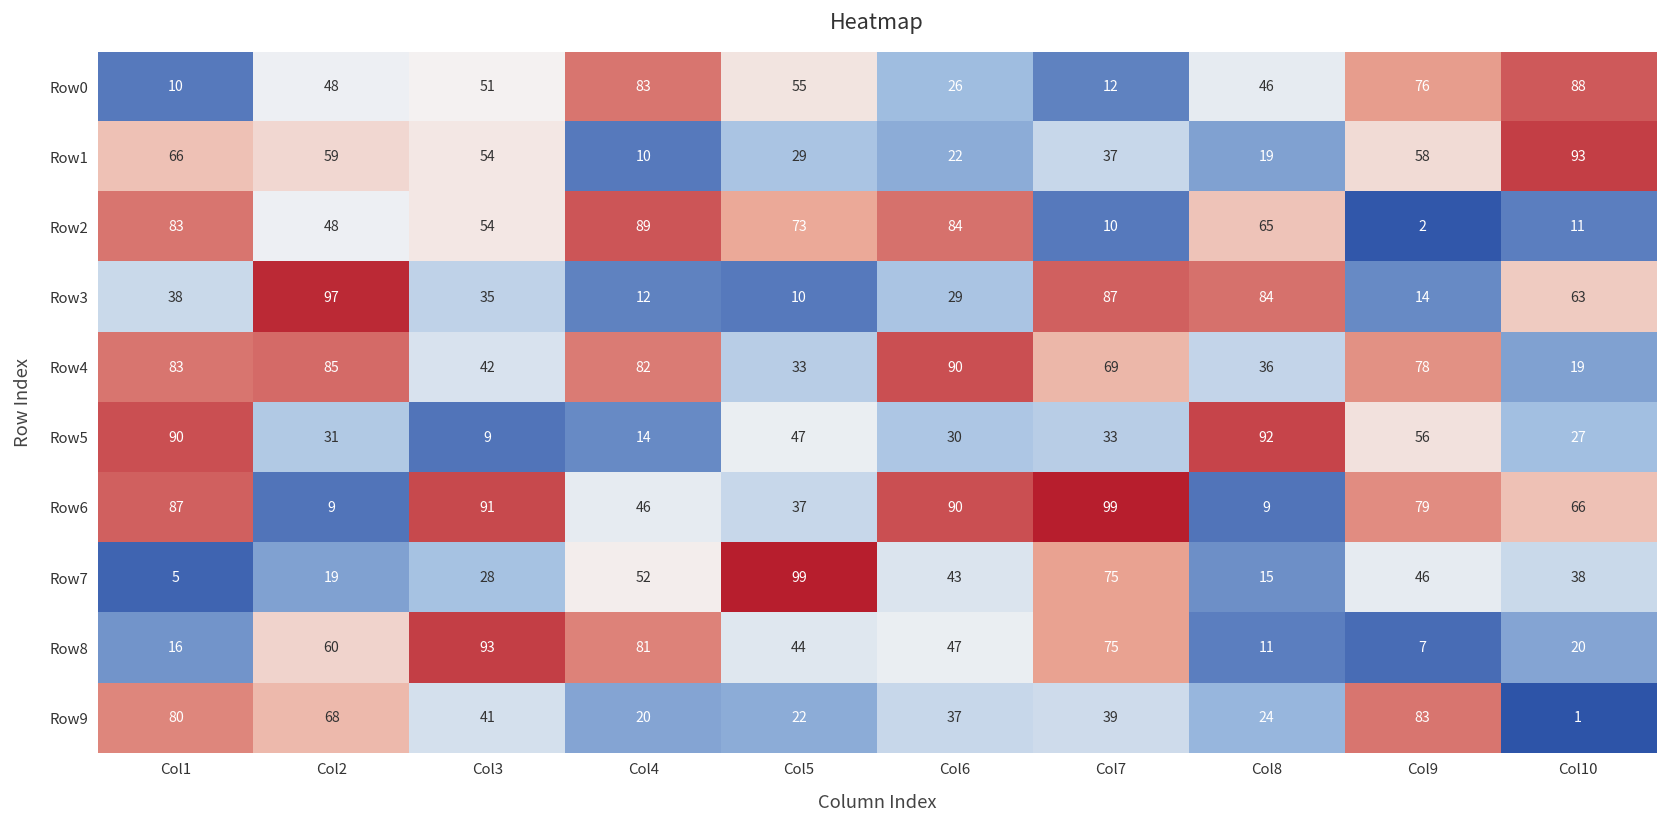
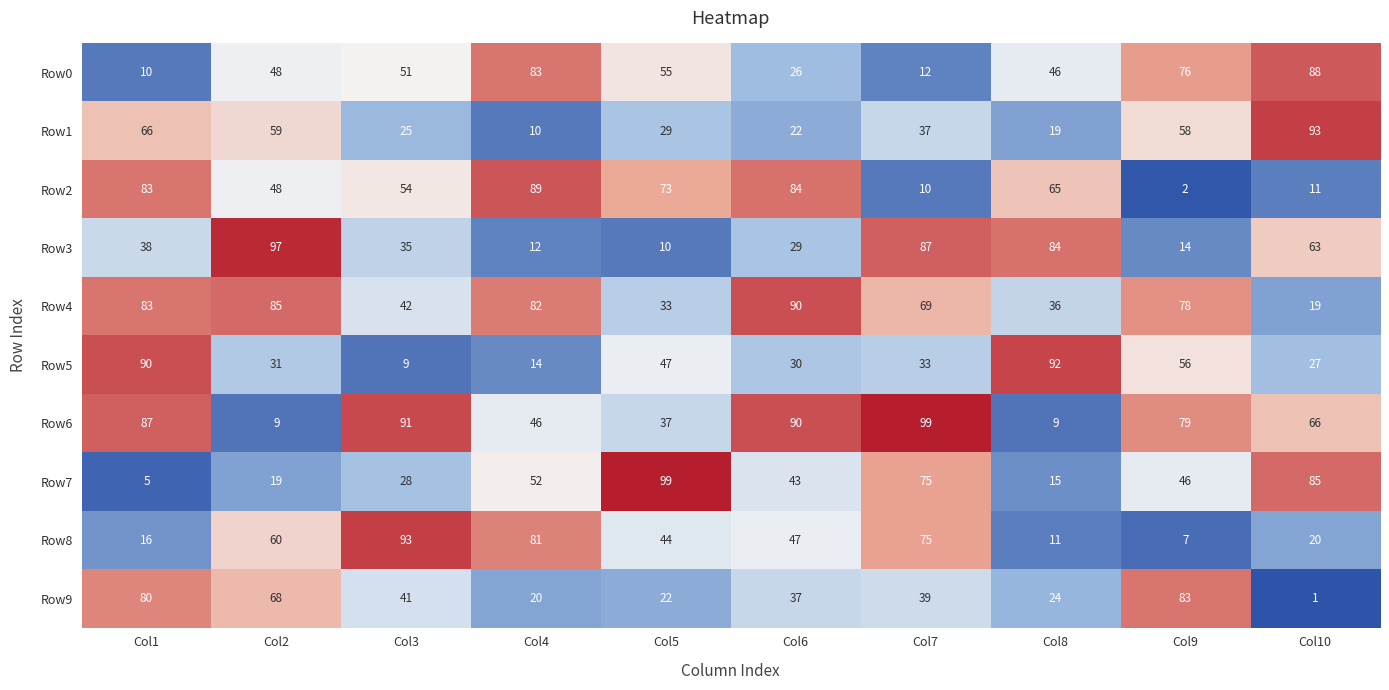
  {
    "Row0": {
      "Col1": 10,
      "Col2": 48,
      "Col3": 51,
      "Col4": 83,
      "Col5": 55,
      "Col6": 26,
      "Col7": 12,
      "Col8": 46,
      "Col9": 76,
      "Col10": 88
    },
    "Row1": {
      "Col1": 66,
      "Col2": 59,
-     "Col3": 54,
+     "Col3": 25,
      "Col4": 10,
      "Col5": 29,
      "Col6": 22,
      "Col7": 37,
      "Col8": 19,
      "Col9": 58,
      "Col10": 93
    },
    "Row2": {
      "Col1": 83,
      "Col2": 48,
      "Col3": 54,
      "Col4": 89,
      "Col5": 73,
      "Col6": 84,
      "Col7": 10,
      "Col8": 65,
      "Col9": 2,
      "Col10": 11
    },
    "Row3": {
      "Col1": 38,
      "Col2": 97,
      "Col3": 35,
      "Col4": 12,
      "Col5": 10,
      "Col6": 29,
      "Col7": 87,
      "Col8": 84,
      "Col9": 14,
      "Col10": 63
    },
    "Row4": {
      "Col1": 83,
      "Col2": 85,
      "Col3": 42,
      "Col4": 82,
      "Col5": 33,
      "Col6": 90,
      "Col7": 69,
      "Col8": 36,
      "Col9": 78,
      "Col10": 19
    },
    "Row5": {
      "Col1": 90,
      "Col2": 31,
      "Col3": 9,
      "Col4": 14,
      "Col5": 47,
      "Col6": 30,
      "Col7": 33,
      "Col8": 92,
      "Col9": 56,
      "Col10": 27
    },
    "Row6": {
      "Col1": 87,
      "Col2": 9,
      "Col3": 91,
      "Col4": 46,
      "Col5": 37,
      "Col6": 90,
      "Col7": 99,
      "Col8": 9,
      "Col9": 79,
      "Col10": 66
    },
    "Row7": {
      "Col1": 5,
      "Col2": 19,
      "Col3": 28,
      "Col4": 52,
      "Col5": 99,
      "Col6": 43,
      "Col7": 75,
      "Col8": 15,
      "Col9": 46,
-     "Col10": 38
+     "Col10": 85
    },
    "Row8": {
      "Col1": 16,
      "Col2": 60,
      "Col3": 93,
      "Col4": 81,
      "Col5": 44,
      "Col6": 47,
      "Col7": 75,
      "Col8": 11,
      "Col9": 7,
      "Col10": 20
    },
    "Row9": {
      "Col1": 80,
      "Col2": 68,
      "Col3": 41,
      "Col4": 20,
      "Col5": 22,
      "Col6": 37,
      "Col7": 39,
      "Col8": 24,
      "Col9": 83,
      "Col10": 1
    }
  }
